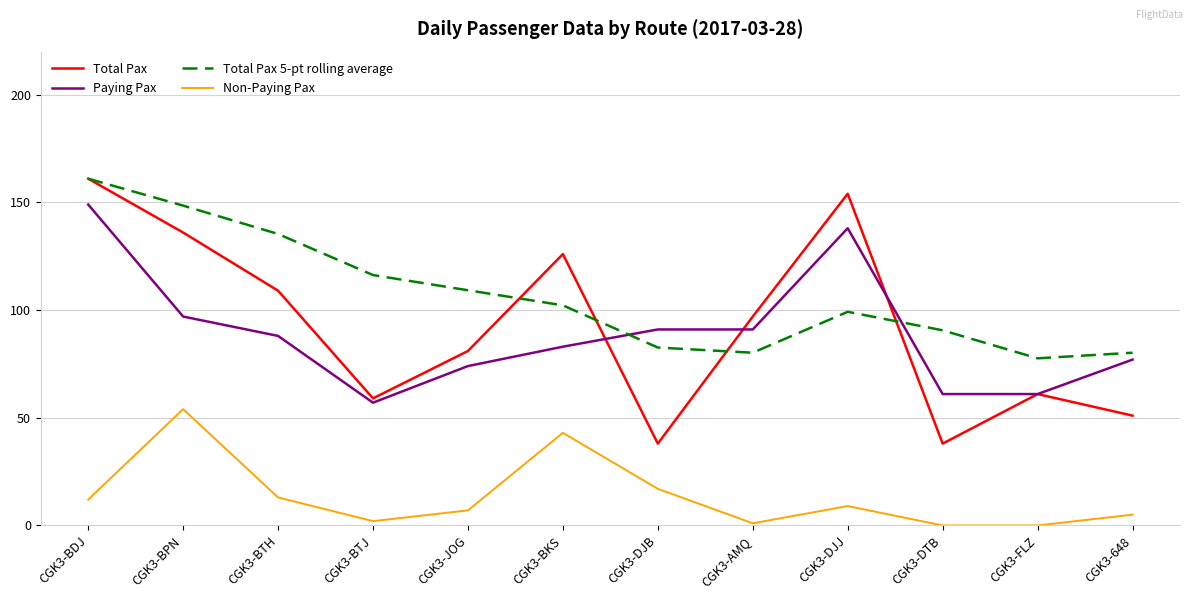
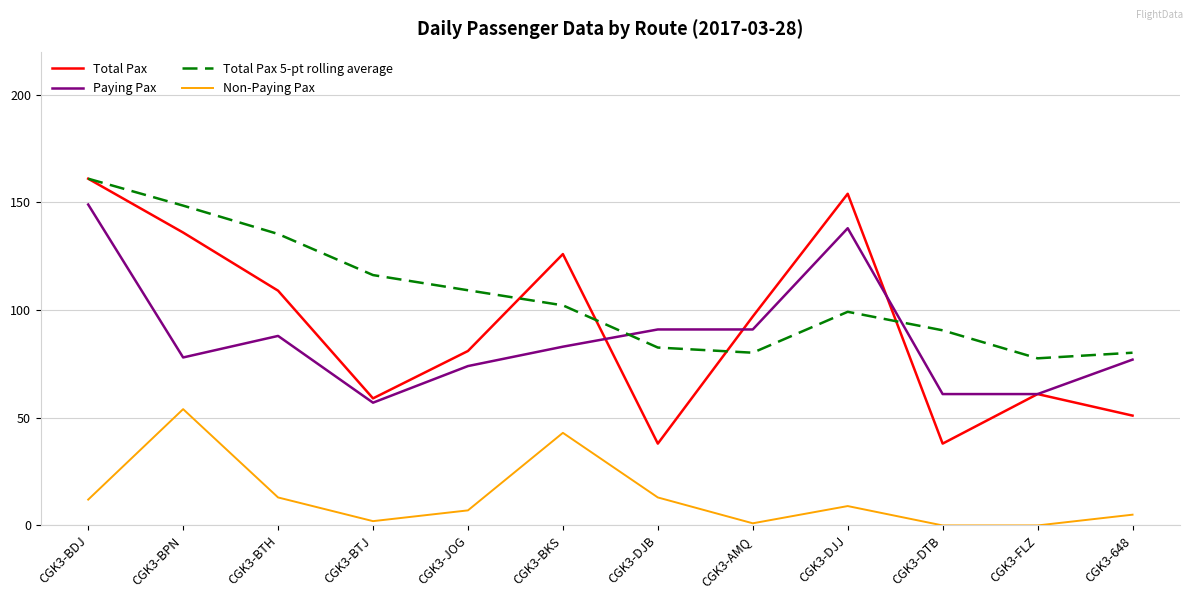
  {
    "Total Pax": {
      "CGK3-BPN": 136,
      "CGK3-BTH": 109,
      "CGK3-BTJ": 59,
      "CGK3-JOG": 81,
      "CGK3-BKS": 126,
      "CGK3-DJB": 38,
      "CGK3-AMQ": 97,
      "CGK3-DJJ": 154,
      "CGK3-DTB": 38,
      "CGK3-648": 51
    },
    "Paying Pax": {
      "CGK3-BDJ": 149,
-     "CGK3-BPN": 97,
+     "CGK3-BPN": 78,
      "CGK3-BTH": 88,
      "CGK3-BTJ": 57,
      "CGK3-JOG": 74,
      "CGK3-BKS": 83,
      "CGK3-DJB": 91,
      "CGK3-AMQ": 91,
      "CGK3-DJJ": 138,
      "CGK3-DTB": 61,
      "CGK3-648": 77
    },
    "Total Pax 5-pt rolling average": {
      "CGK3-BPN": 149,
      "CGK3-BTH": 135,
      "CGK3-BTJ": 116,
      "CGK3-JOG": 109,
      "CGK3-BKS": 102,
      "CGK3-DJB": 83,
      "CGK3-AMQ": 80,
      "CGK3-DJJ": 99,
      "CGK3-DTB": 91,
      "CGK3-FLZ": 78,
      "CGK3-648": 80
    },
    "Non-Paying Pax": {
      "CGK3-BDJ": 12,
      "CGK3-BPN": 54,
      "CGK3-BTH": 13,
      "CGK3-BTJ": 2,
      "CGK3-JOG": 7,
      "CGK3-BKS": 43,
-     "CGK3-DJB": 17,
+     "CGK3-DJB": 13,
      "CGK3-AMQ": 1,
      "CGK3-DJJ": 9,
      "CGK3-DTB": 0,
      "CGK3-FLZ": 0,
      "CGK3-648": 5
    }
  }
